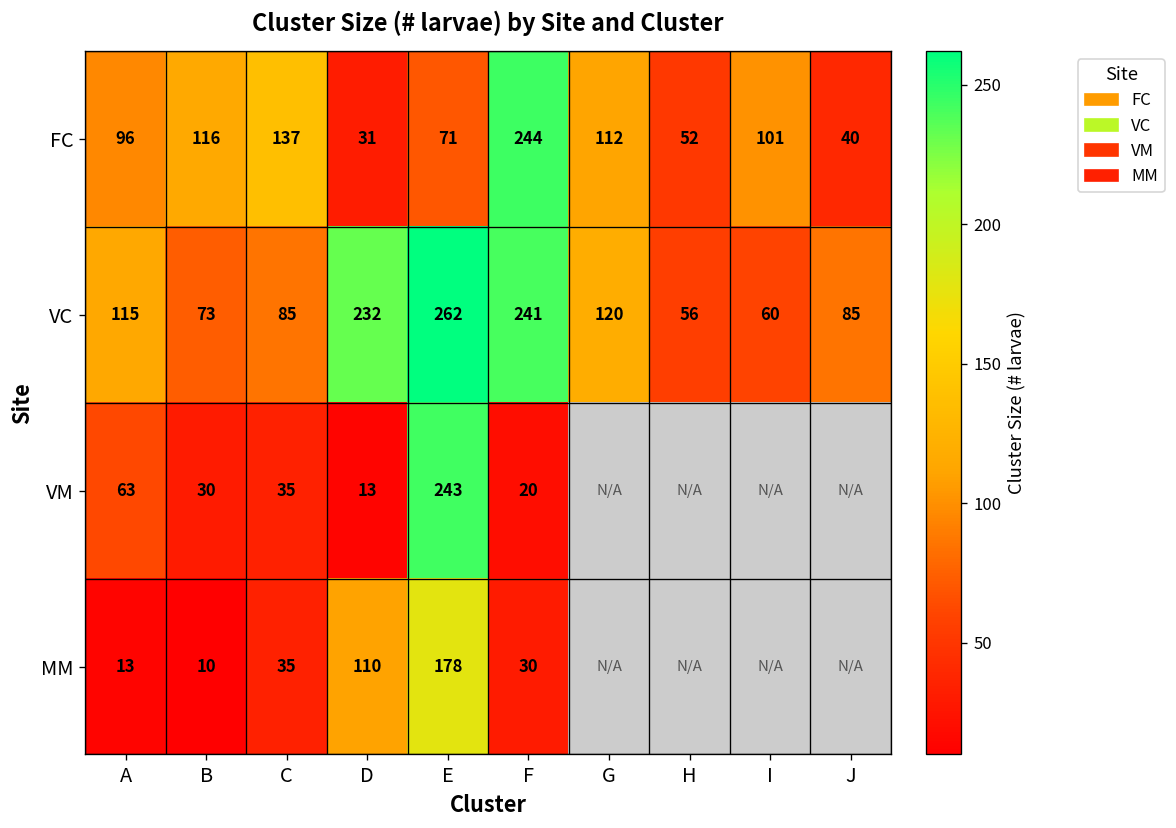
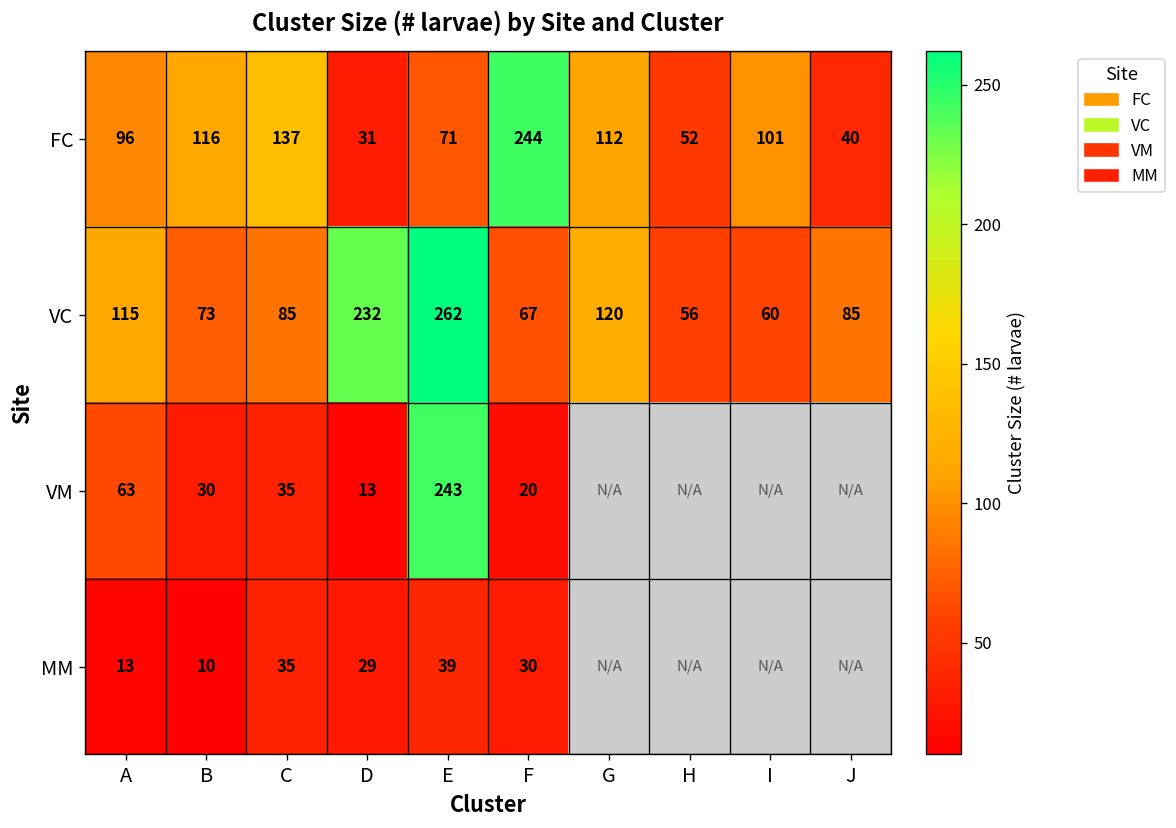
  {
    "FC": {
      "A": 96,
      "B": 116,
      "C": 137,
      "D": 31,
      "E": 71,
      "F": 244,
      "G": 112,
      "H": 52,
      "I": 101,
      "J": 40
    },
    "VC": {
      "A": 115,
      "B": 73,
      "C": 85,
      "D": 232,
      "E": 262,
-     "F": 241,
+     "F": 67,
      "G": 120,
      "H": 56,
      "I": 60,
      "J": 85
    },
    "VM": {
      "A": 63,
      "B": 30,
      "C": 35,
      "D": 13,
      "E": 243,
      "F": 20
    },
    "MM": {
      "A": 13,
      "B": 10,
      "C": 35,
-     "D": 110,
-     "E": 178,
+     "D": 29,
+     "E": 39,
      "F": 30
    }
  }
